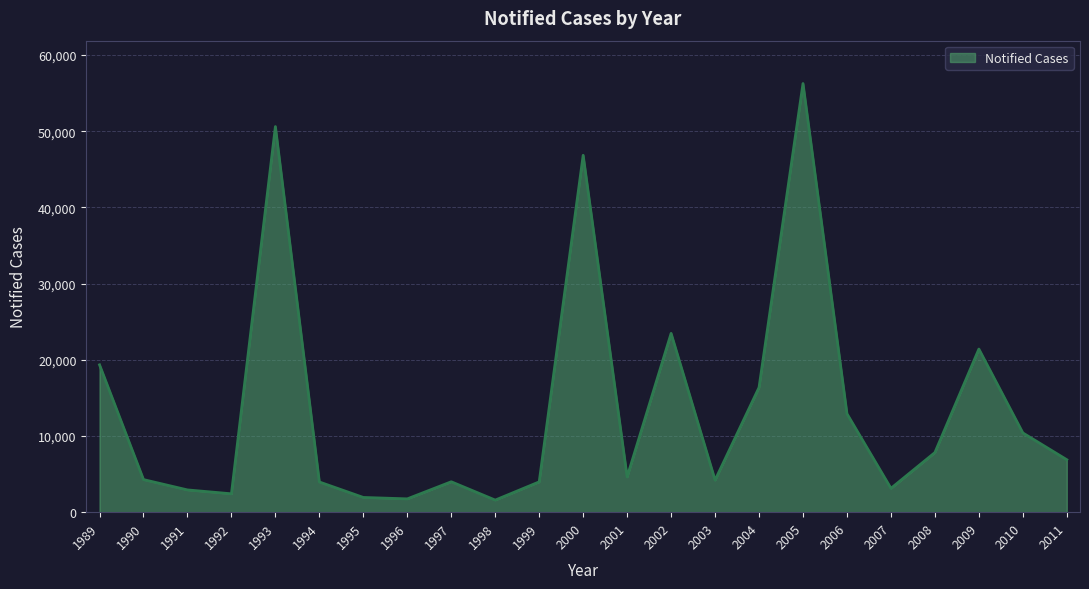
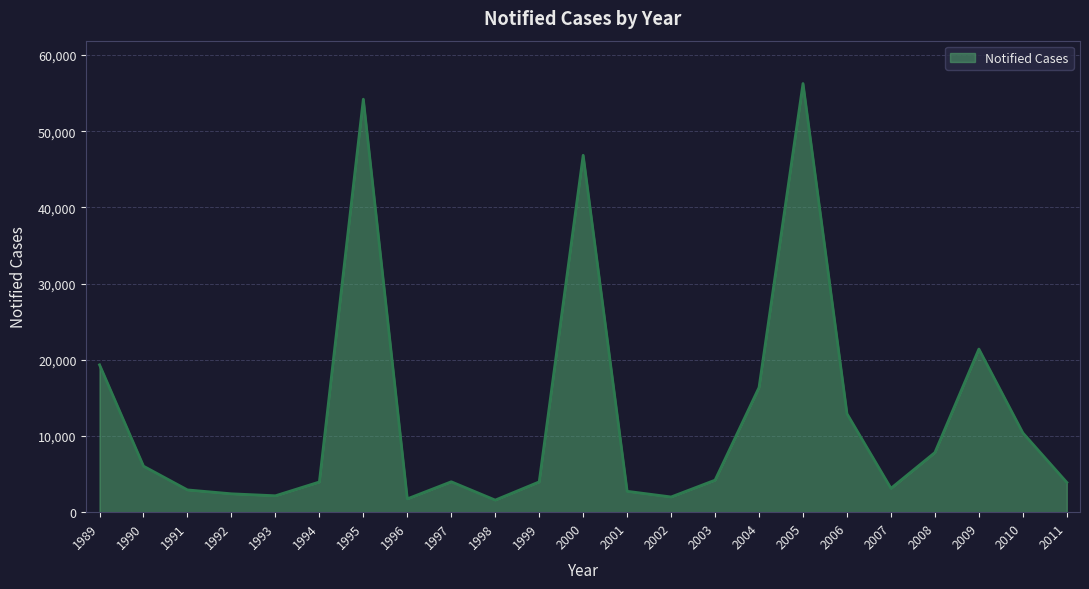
  {
    "1989": "19,000",
-   "1990": "4,000",
+   "1990": "6,000",
    "1991": "3,000",
    "1992": "2,000",
-   "1993": "51,000",
+   "1993": "2,000",
    "1994": "4,000",
-   "1995": "2,000",
+   "1995": "54,000",
    "1996": "2,000",
    "1997": "4,000",
    "1998": "2,000",
    "1999": "4,000",
    "2000": "47,000",
-   "2001": "5,000",
-   "2002": "23,000",
+   "2001": "3,000",
+   "2002": "2,000",
    "2003": "4,000",
    "2004": "16,000",
    "2005": "56,000",
    "2006": "13,000",
    "2007": "3,000",
    "2008": "8,000",
    "2009": "21,000",
    "2010": "10,000",
-   "2011": "7,000"
+   "2011": "4,000"
  }
